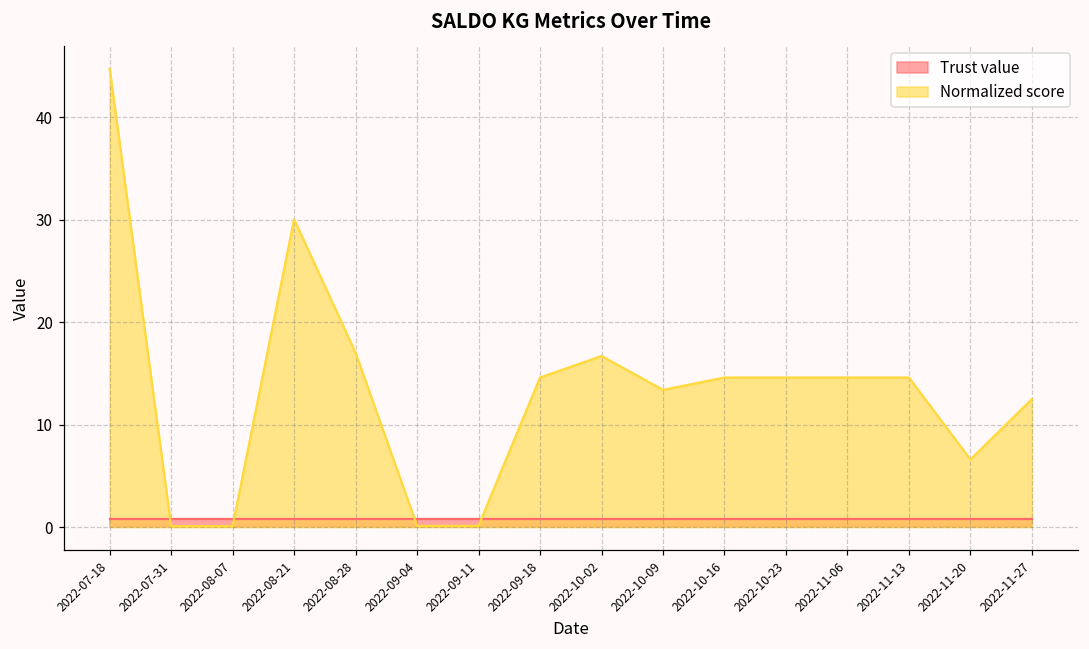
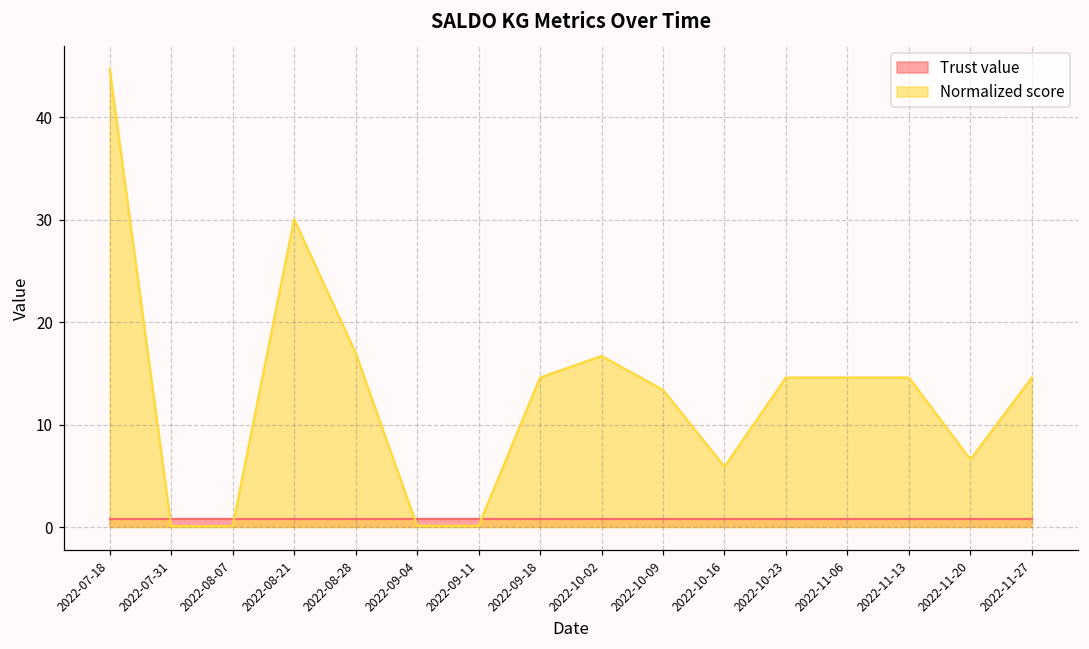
  {
    "Trust value": {
      "2022-07-18": 1,
      "2022-07-31": 1,
      "2022-08-07": 1,
      "2022-08-21": 1,
      "2022-08-28": 1,
      "2022-09-04": 1,
      "2022-09-11": 1,
      "2022-09-18": 1,
      "2022-10-02": 1,
      "2022-10-09": 1,
      "2022-10-16": 1,
      "2022-10-23": 1,
      "2022-11-06": 1,
      "2022-11-13": 1,
      "2022-11-20": 1,
      "2022-11-27": 1
    },
    "Normalized score": {
      "2022-07-18": 45,
      "2022-07-31": 0,
      "2022-08-07": 0,
      "2022-08-21": 30,
      "2022-08-28": 17,
      "2022-09-04": 0,
      "2022-09-11": 0,
      "2022-09-18": 15,
      "2022-10-02": 17,
      "2022-10-09": 13,
-     "2022-10-16": 15,
+     "2022-10-16": 6,
      "2022-10-23": 15,
      "2022-11-06": 15,
      "2022-11-13": 15,
      "2022-11-20": 7,
-     "2022-11-27": 13
+     "2022-11-27": 15
    }
  }
